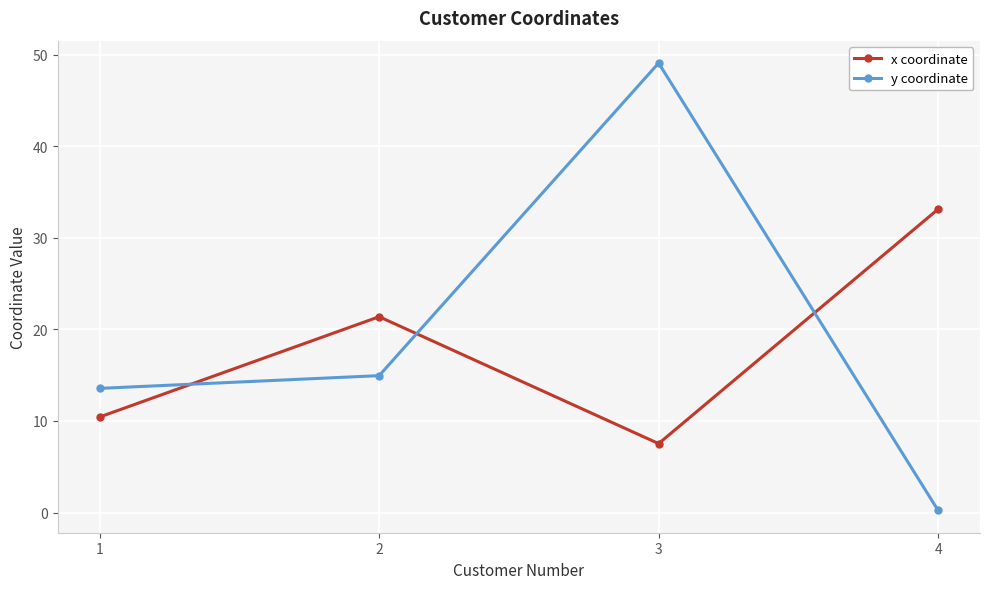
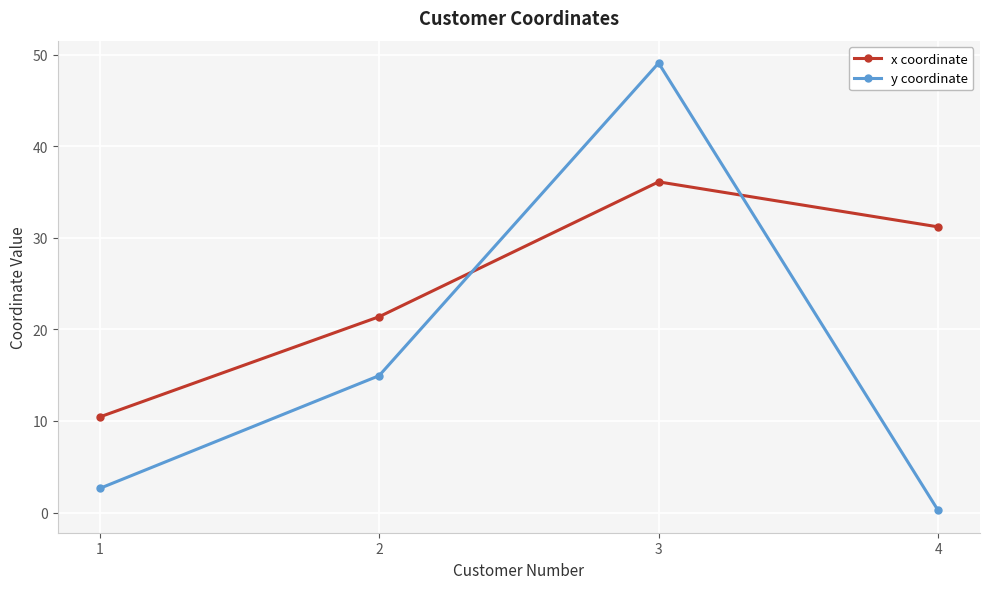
  {
    "x coordinate": {
      "1": 10,
      "2": 21,
-     "3": 8,
-     "4": 33
+     "3": 36,
+     "4": 31
    },
    "y coordinate": {
-     "1": 14,
+     "1": 3,
      "2": 15,
      "3": 49,
      "4": 0
    }
  }
